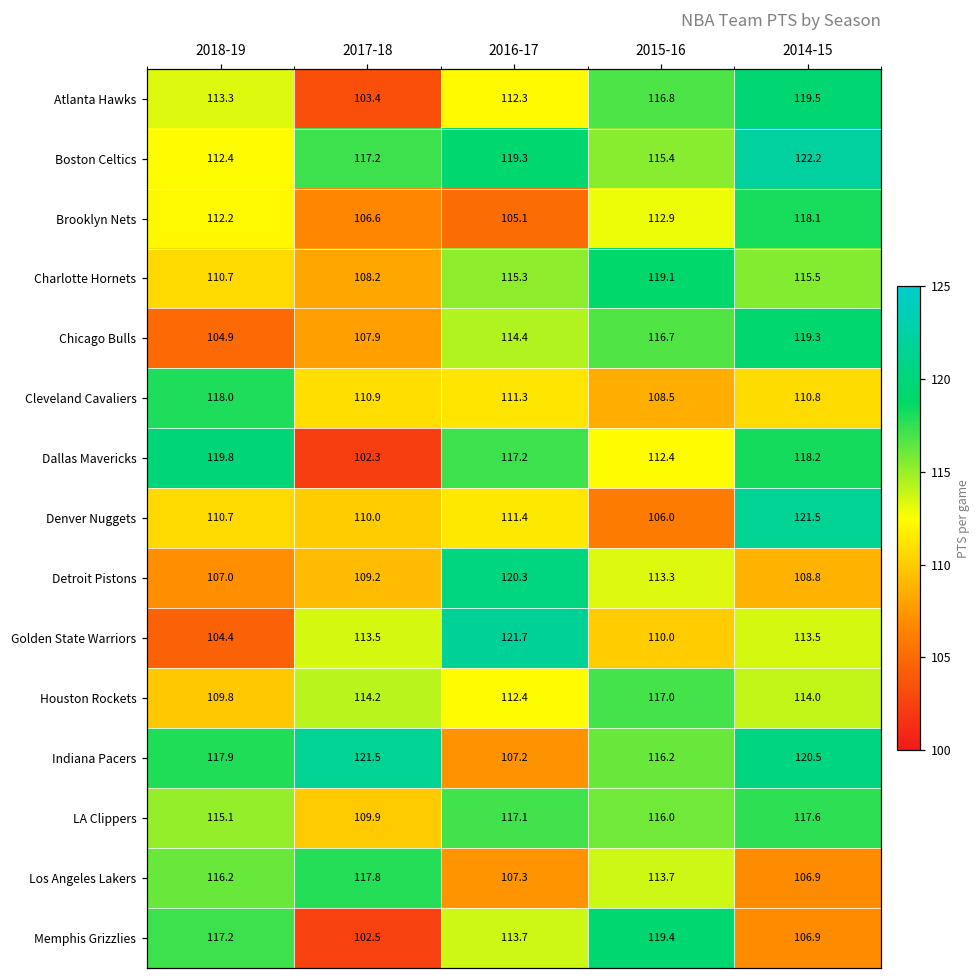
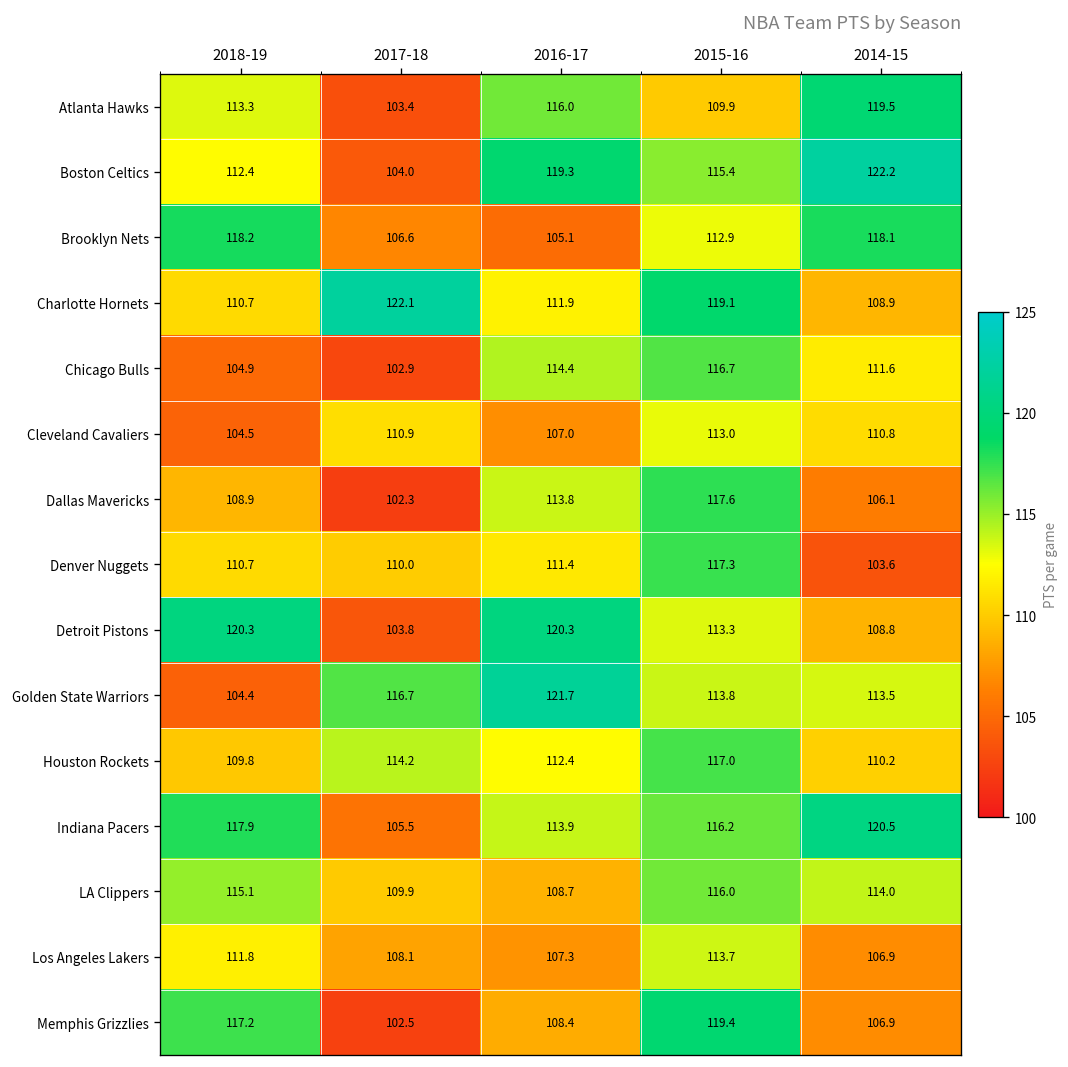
  {
    "Atlanta Hawks": {
      "2018-19": 113.3,
      "2017-18": 103.4,
-     "2016-17": 112.3,
-     "2015-16": 116.8,
+     "2016-17": 116.0,
+     "2015-16": 109.9,
      "2014-15": 119.5
    },
    "Boston Celtics": {
      "2018-19": 112.4,
-     "2017-18": 117.2,
+     "2017-18": 104.0,
      "2016-17": 119.3,
      "2015-16": 115.4,
      "2014-15": 122.2
    },
    "Brooklyn Nets": {
-     "2018-19": 112.2,
+     "2018-19": 118.2,
      "2017-18": 106.6,
      "2016-17": 105.1,
      "2015-16": 112.9,
      "2014-15": 118.1
    },
    "Charlotte Hornets": {
      "2018-19": 110.7,
-     "2017-18": 108.2,
-     "2016-17": 115.3,
+     "2017-18": 122.1,
+     "2016-17": 111.9,
      "2015-16": 119.1,
-     "2014-15": 115.5
+     "2014-15": 108.9
    },
    "Chicago Bulls": {
      "2018-19": 104.9,
-     "2017-18": 107.9,
+     "2017-18": 102.9,
      "2016-17": 114.4,
      "2015-16": 116.7,
-     "2014-15": 119.3
+     "2014-15": 111.6
    },
    "Cleveland Cavaliers": {
-     "2018-19": 118.0,
+     "2018-19": 104.5,
      "2017-18": 110.9,
-     "2016-17": 111.3,
-     "2015-16": 108.5,
+     "2016-17": 107.0,
+     "2015-16": 113.0,
      "2014-15": 110.8
    },
    "Dallas Mavericks": {
-     "2018-19": 119.8,
+     "2018-19": 108.9,
      "2017-18": 102.3,
-     "2016-17": 117.2,
-     "2015-16": 112.4,
-     "2014-15": 118.2
+     "2016-17": 113.8,
+     "2015-16": 117.6,
+     "2014-15": 106.1
    },
    "Denver Nuggets": {
      "2018-19": 110.7,
      "2017-18": 110.0,
      "2016-17": 111.4,
-     "2015-16": 106.0,
-     "2014-15": 121.5
+     "2015-16": 117.3,
+     "2014-15": 103.6
    },
    "Detroit Pistons": {
-     "2018-19": 107.0,
-     "2017-18": 109.2,
+     "2018-19": 120.3,
+     "2017-18": 103.8,
      "2016-17": 120.3,
      "2015-16": 113.3,
      "2014-15": 108.8
    },
    "Golden State Warriors": {
      "2018-19": 104.4,
-     "2017-18": 113.5,
+     "2017-18": 116.7,
      "2016-17": 121.7,
-     "2015-16": 110.0,
+     "2015-16": 113.8,
      "2014-15": 113.5
    },
    "Houston Rockets": {
      "2018-19": 109.8,
      "2017-18": 114.2,
      "2016-17": 112.4,
      "2015-16": 117.0,
-     "2014-15": 114.0
+     "2014-15": 110.2
    },
    "Indiana Pacers": {
      "2018-19": 117.9,
-     "2017-18": 121.5,
-     "2016-17": 107.2,
+     "2017-18": 105.5,
+     "2016-17": 113.9,
      "2015-16": 116.2,
      "2014-15": 120.5
    },
    "LA Clippers": {
      "2018-19": 115.1,
      "2017-18": 109.9,
-     "2016-17": 117.1,
+     "2016-17": 108.7,
      "2015-16": 116.0,
-     "2014-15": 117.6
+     "2014-15": 114.0
    },
    "Los Angeles Lakers": {
-     "2018-19": 116.2,
-     "2017-18": 117.8,
+     "2018-19": 111.8,
+     "2017-18": 108.1,
      "2016-17": 107.3,
      "2015-16": 113.7,
      "2014-15": 106.9
    },
    "Memphis Grizzlies": {
      "2018-19": 117.2,
      "2017-18": 102.5,
-     "2016-17": 113.7,
+     "2016-17": 108.4,
      "2015-16": 119.4,
      "2014-15": 106.9
    }
  }
